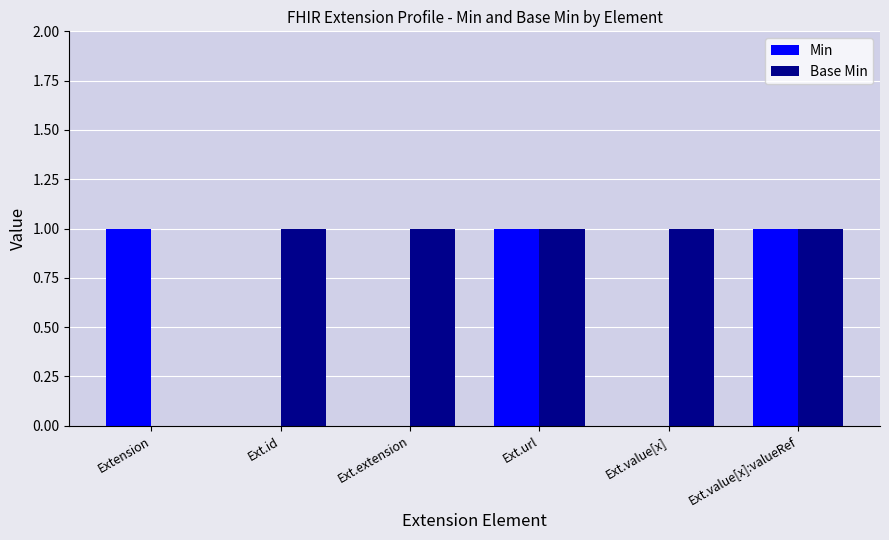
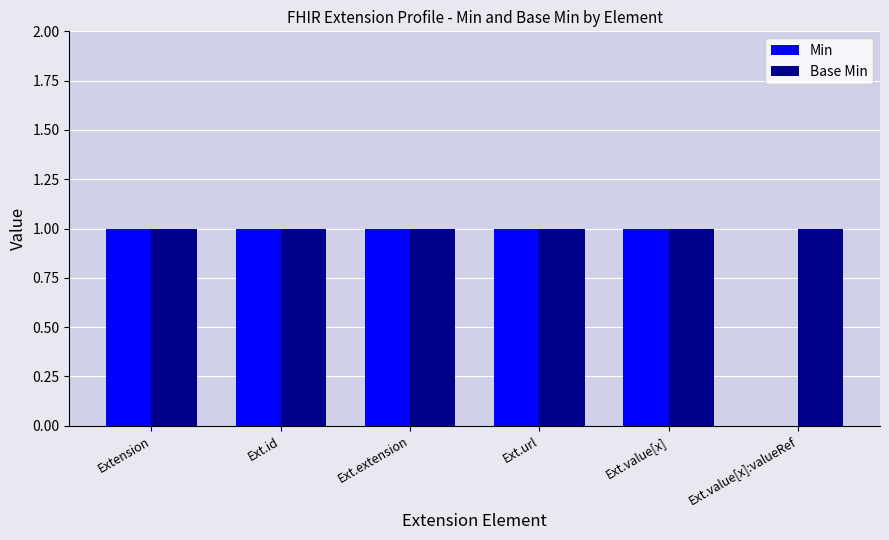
  {
    "Min": {
      "Extension": 1,
-     "Ext.id": 0,
-     "Ext.extension": 0,
+     "Ext.id": 1,
+     "Ext.extension": 1,
      "Ext.url": 1,
-     "Ext.value[x]": 0,
-     "Ext.value[x]:valueRef": 1
+     "Ext.value[x]": 1,
+     "Ext.value[x]:valueRef": 0
    },
    "Base Min": {
-     "Extension": 0,
+     "Extension": 1,
      "Ext.id": 1,
      "Ext.extension": 1,
      "Ext.url": 1,
      "Ext.value[x]": 1,
      "Ext.value[x]:valueRef": 1
    }
  }
